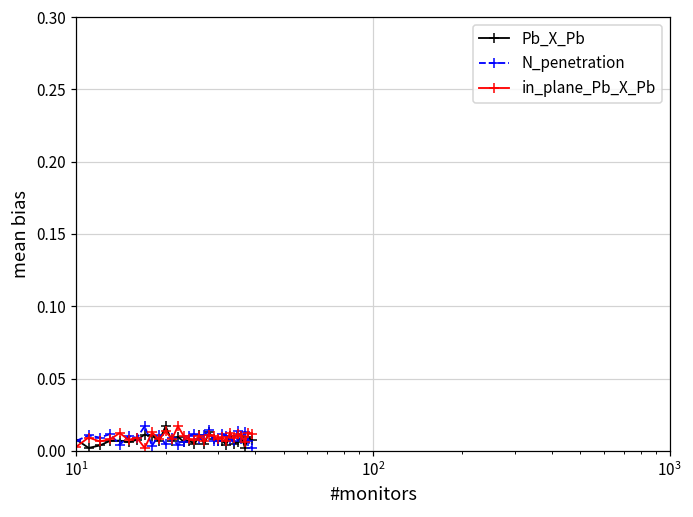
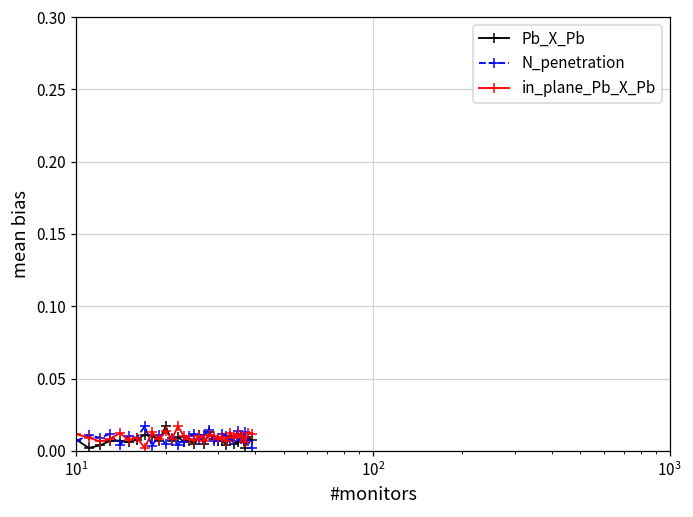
  {
    "in_plane_Pb_X_Pb": {
-     "10^1": 0.003
+     "10^1": 0.012
    }
  }
